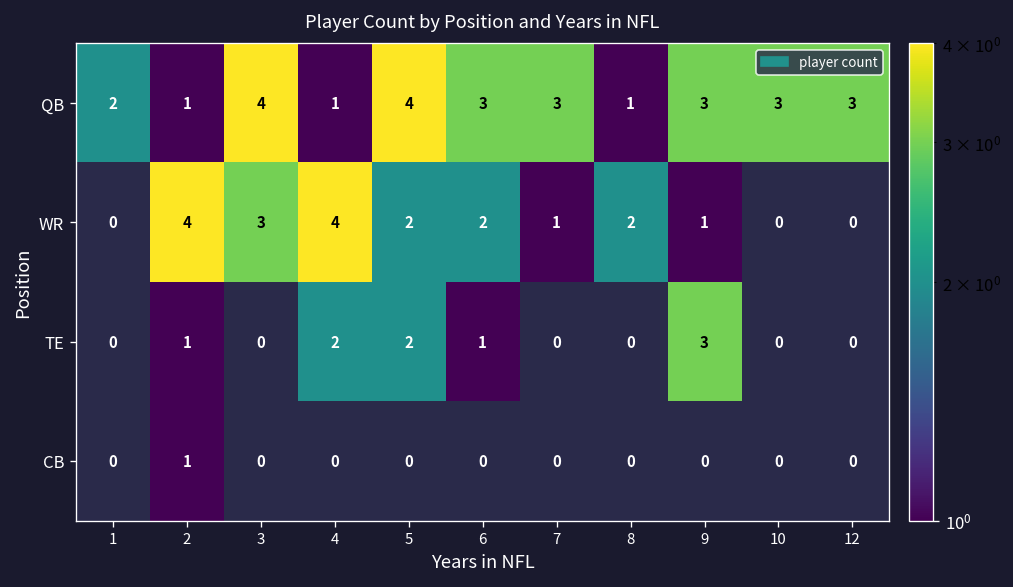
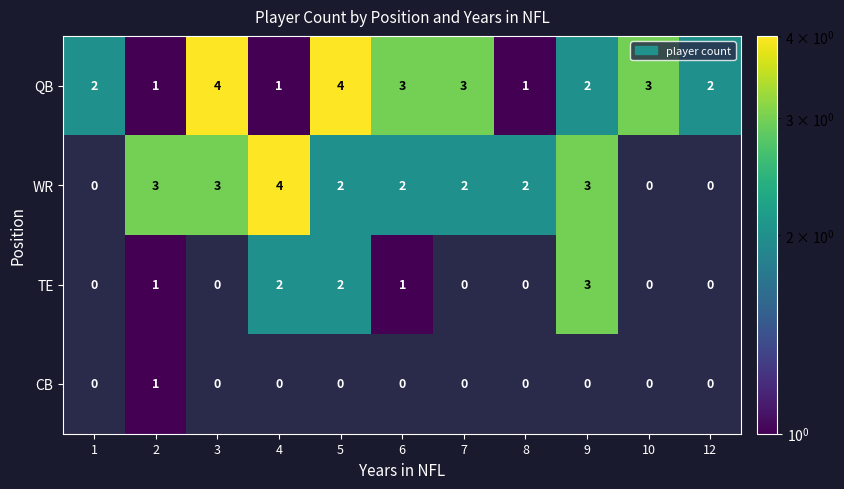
  {
    "QB": {
      "1": 2,
      "2": 1,
      "3": 4,
      "4": 1,
      "5": 4,
      "6": 3,
      "7": 3,
      "8": 1,
-     "9": 3,
+     "9": 2,
      "10": 3,
-     "12": 3
+     "12": 2
    },
    "WR": {
      "1": 0,
-     "2": 4,
+     "2": 3,
      "3": 3,
      "4": 4,
      "5": 2,
      "6": 2,
-     "7": 1,
+     "7": 2,
      "8": 2,
-     "9": 1,
+     "9": 3,
      "10": 0,
      "12": 0
    },
    "TE": {
      "1": 0,
      "2": 1,
      "3": 0,
      "4": 2,
      "5": 2,
      "6": 1,
      "7": 0,
      "8": 0,
      "9": 3,
      "10": 0,
      "12": 0
    },
    "CB": {
      "1": 0,
      "2": 1,
      "3": 0,
      "4": 0,
      "5": 0,
      "6": 0,
      "7": 0,
      "8": 0,
      "9": 0,
      "10": 0,
      "12": 0
    }
  }
